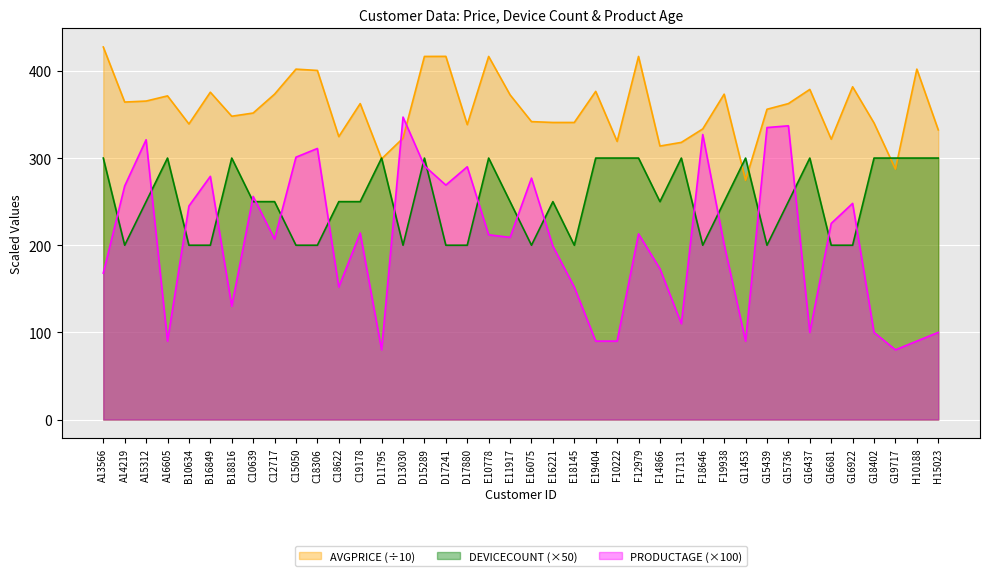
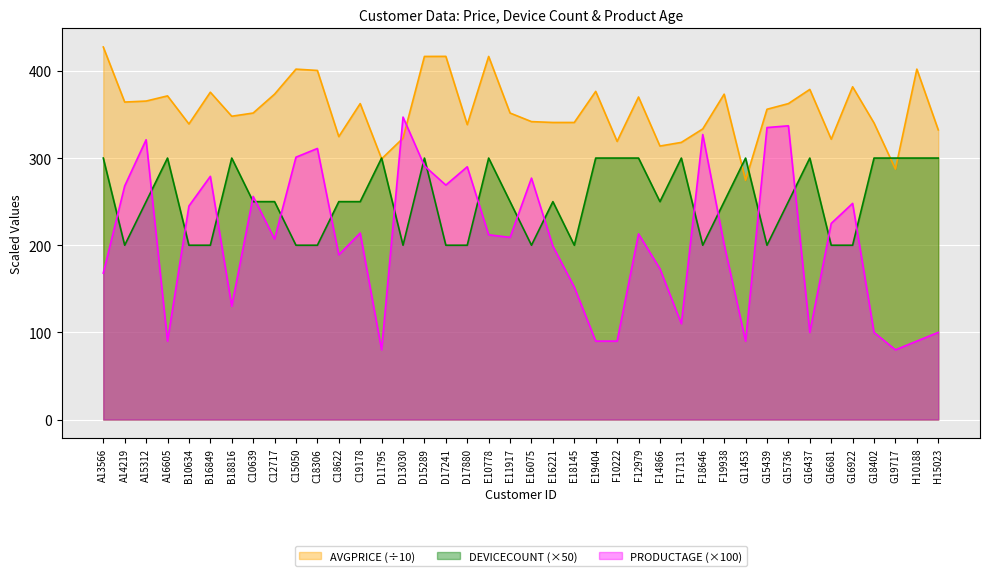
  {
    "AVGPRICE (÷10)": {
      "A13566": 430,
      "A14219": 360,
      "A15312": 370,
      "A16605": 370,
      "B10634": 340,
      "B16849": 380,
      "B18816": 350,
      "C10639": 350,
      "C12717": 370,
      "C15050": 400,
      "C18306": 400,
      "C18622": 320,
      "C19178": 360,
      "D13030": 320,
      "D15289": 420,
      "D17241": 420,
      "D17880": 340,
      "E10778": 420,
-     "E11917": 370,
+     "E11917": 350,
      "E16075": 340,
      "E16221": 340,
      "E18145": 340,
      "E19404": 380,
      "F10222": 320,
-     "F12979": 420,
+     "F12979": 370,
      "F14866": 310,
      "F17131": 320,
      "F18646": 330,
      "F19938": 370,
      "G11453": 270,
      "G15439": 360,
      "G15736": 360,
      "G16437": 380,
      "G16681": 320,
      "G16922": 380,
      "G18402": 340,
      "G19717": 290,
      "H10188": 400,
      "H15023": 330
    },
    "DEVICECOUNT (×50)": {
      "A13566": 300,
      "A14219": 200,
      "A15312": 250,
      "A16605": 300,
      "B10634": 200,
      "B16849": 200,
      "B18816": 300,
      "C10639": 250,
      "C12717": 250,
      "C15050": 200,
      "C18306": 200,
      "C18622": 250,
      "C19178": 250,
      "D13030": 200,
      "D15289": 300,
      "D17241": 200,
      "D17880": 200,
      "E10778": 300,
      "E11917": 250,
      "E16075": 200,
      "E16221": 250,
      "E18145": 200,
      "E19404": 300,
      "F10222": 300,
      "F12979": 300,
      "F14866": 250,
      "F17131": 300,
      "F18646": 200,
      "F19938": 250,
      "G11453": 300,
      "G15439": 200,
      "G15736": 250,
      "G16437": 300,
      "G16681": 200,
      "G16922": 200,
      "G18402": 300,
      "G19717": 300,
      "H10188": 300,
      "H15023": 300
    },
    "PRODUCTAGE (×100)": {
      "A13566": 170,
      "A14219": 270,
      "A15312": 320,
      "A16605": 90,
      "B10634": 250,
      "B16849": 280,
      "B18816": 130,
      "C10639": 260,
      "C12717": 210,
      "C15050": 300,
      "C18306": 310,
-     "C18622": 150,
+     "C18622": 190,
      "C19178": 210,
      "D11795": 80,
      "D13030": 350,
      "D15289": 290,
      "D17241": 270,
      "D17880": 290,
      "E10778": 210,
      "E11917": 210,
      "E16075": 280,
      "E16221": 200,
      "E18145": 150,
      "E19404": 90,
      "F10222": 90,
      "F12979": 210,
      "F14866": 170,
      "F17131": 110,
      "F18646": 330,
      "F19938": 200,
      "G11453": 90,
      "G15439": 340,
      "G15736": 340,
      "G16437": 100,
      "G16681": 230,
      "G16922": 250,
      "G18402": 100,
      "G19717": 80,
      "H10188": 90,
      "H15023": 100
    }
  }
